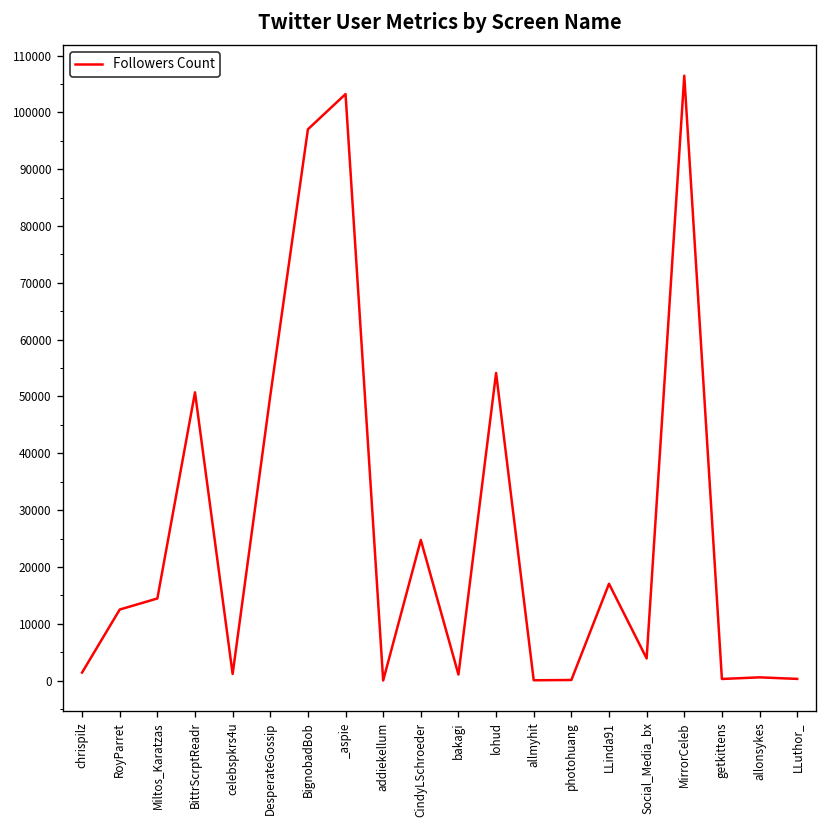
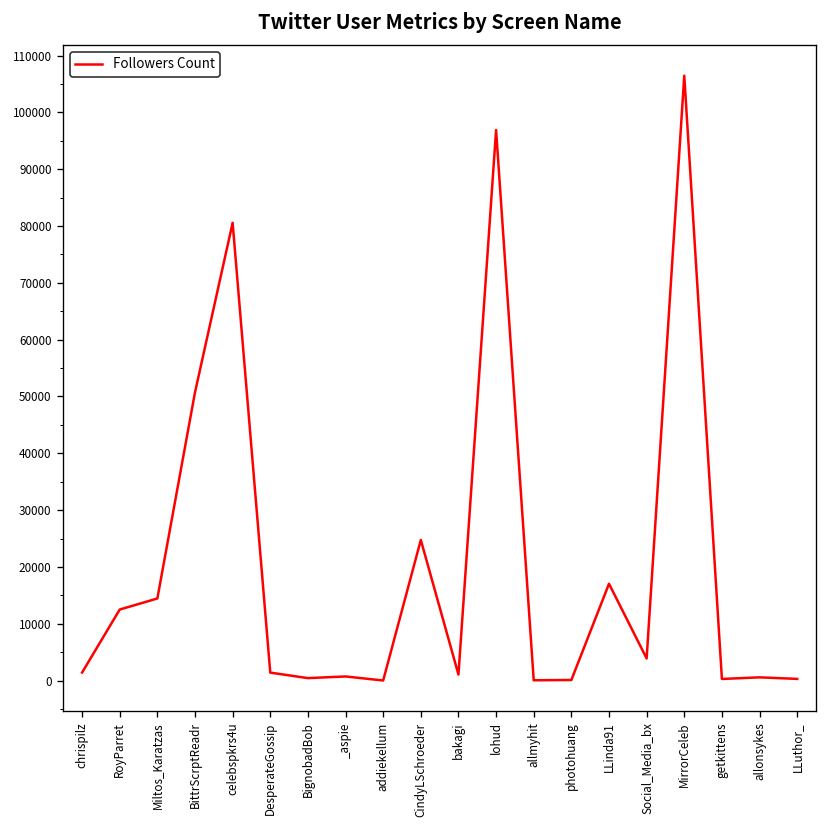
  {
    "chrispilz": 1000,
    "RoyParret": 12000,
    "Miltos_Karatzas": 14000,
    "BittrScrptReadr": 51000,
-   "celebspkrs4u": 1000,
-   "DesperateGossip": 50000,
-   "BignobadBob": 97000,
-   "_aspie": 103000,
+   "celebspkrs4u": 81000,
+   "DesperateGossip": 1000,
+   "BignobadBob": 0,
+   "_aspie": 1000,
    "addiekellum": 0,
    "CindyLSchroeder": 25000,
    "bakagi": 1000,
-   "lohud": 54000,
+   "lohud": 97000,
    "allmyhit": 0,
    "photohuang": 0,
    "LLinda91": 17000,
    "Social_Media_bx": 4000,
    "MirrorCeleb": 106000,
    "getkittens": 0,
    "allonsykes": 1000,
    "LLuthor_": 0
  }
